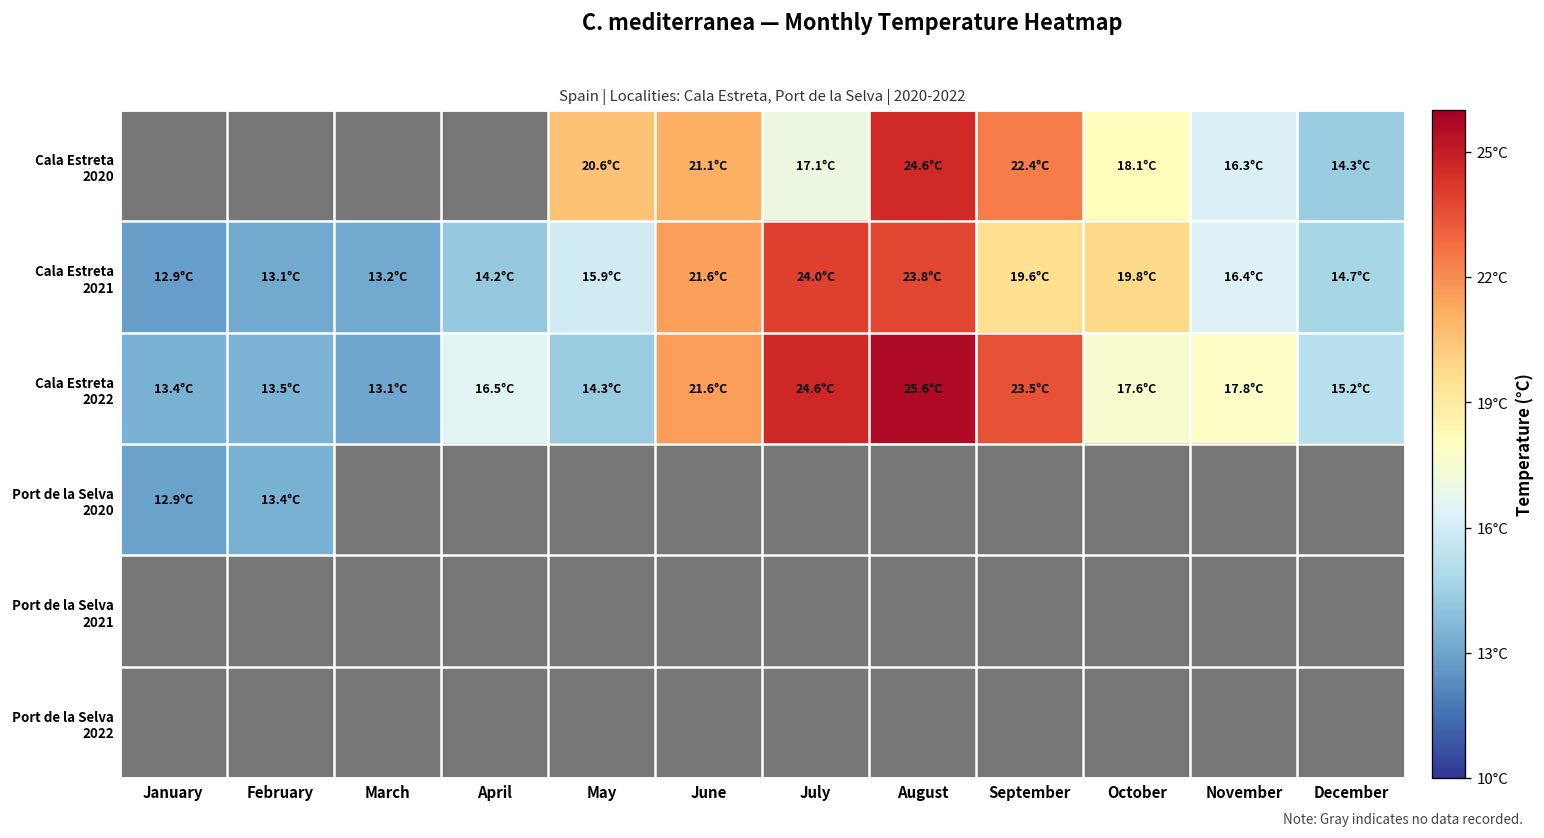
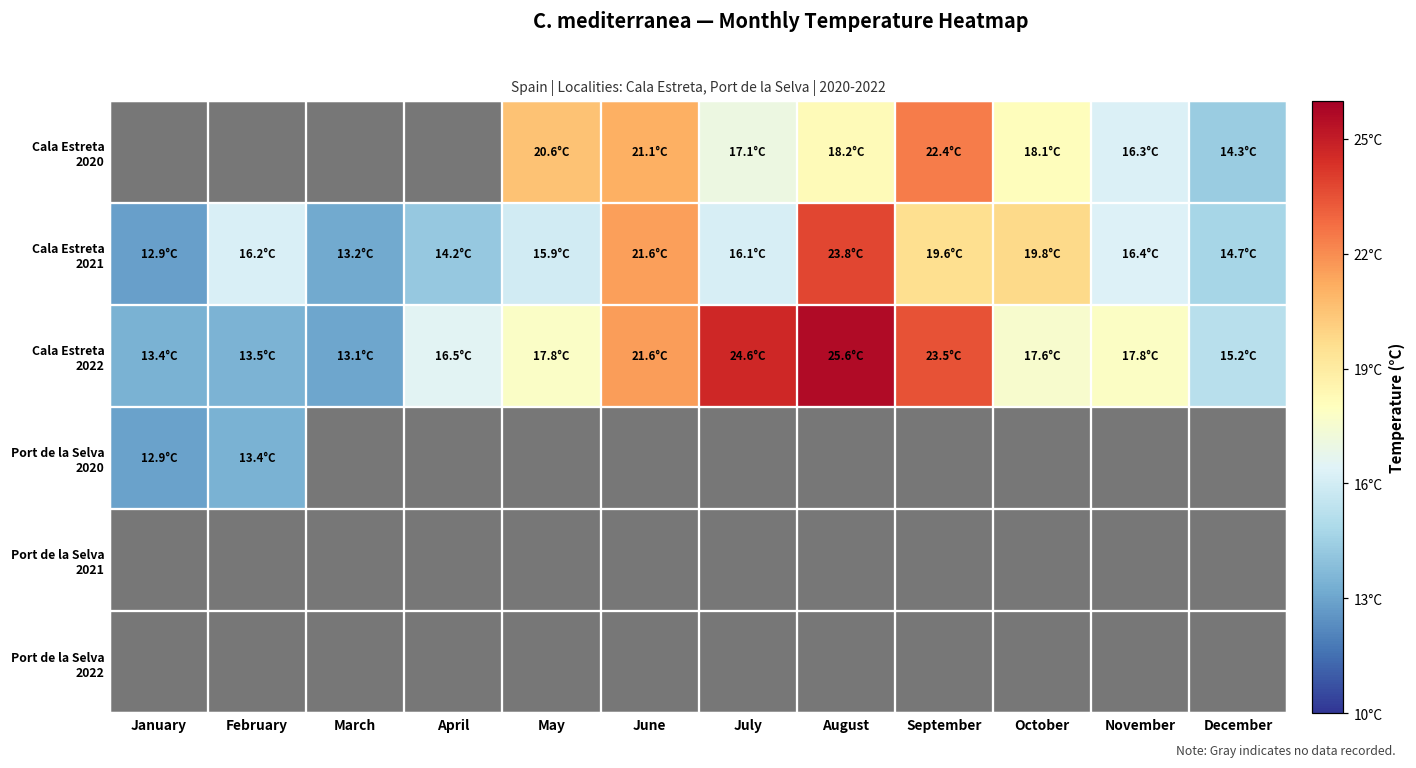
  {
    "Cala Estreta 2020": {
-     "August": "24.6°C"
+     "August": "18.2°C"
    },
    "Cala Estreta 2021": {
-     "February": "13.1°C",
-     "July": "24.0°C"
+     "February": "16.2°C",
+     "July": "16.1°C"
    },
    "Cala Estreta 2022": {
-     "May": "14.3°C"
+     "May": "17.8°C"
    }
  }
